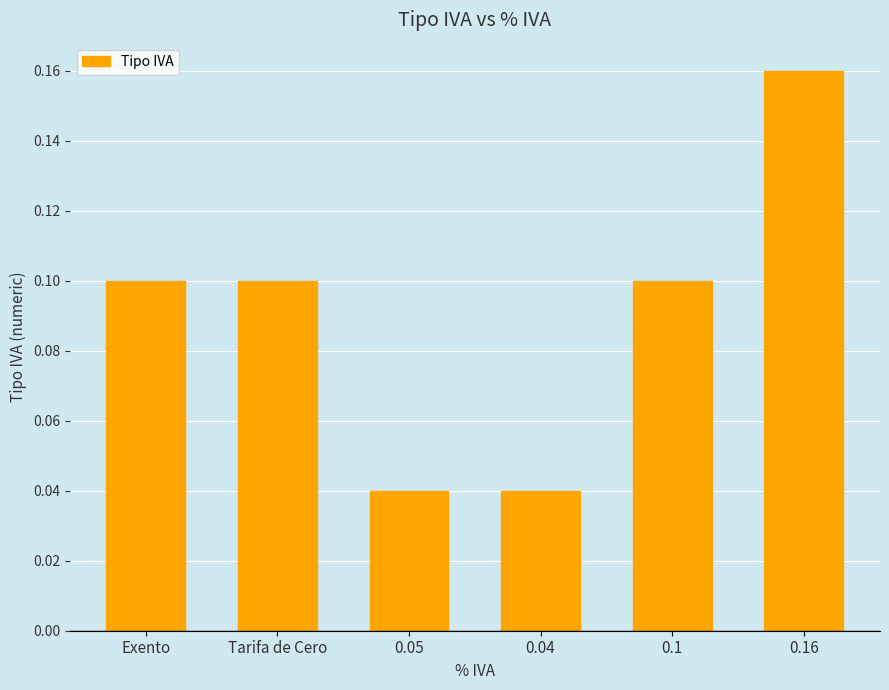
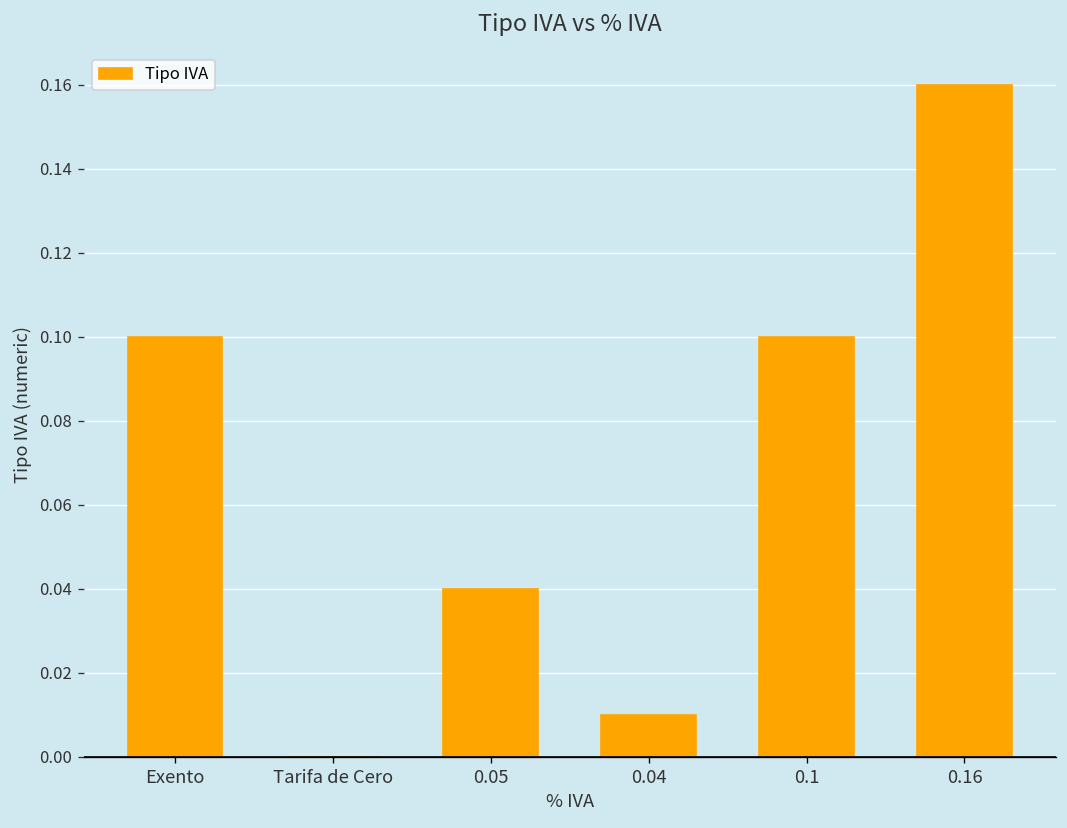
  {
    "Exento": 0.10,
-   "Tarifa de Cero": 0.1,
+   "Tarifa de Cero": 0.0,
    "0.05": 0.04,
-   "0.04": 0.04,
+   "0.04": 0.01,
    "0.1": 0.10,
    "0.16": 0.16
  }
